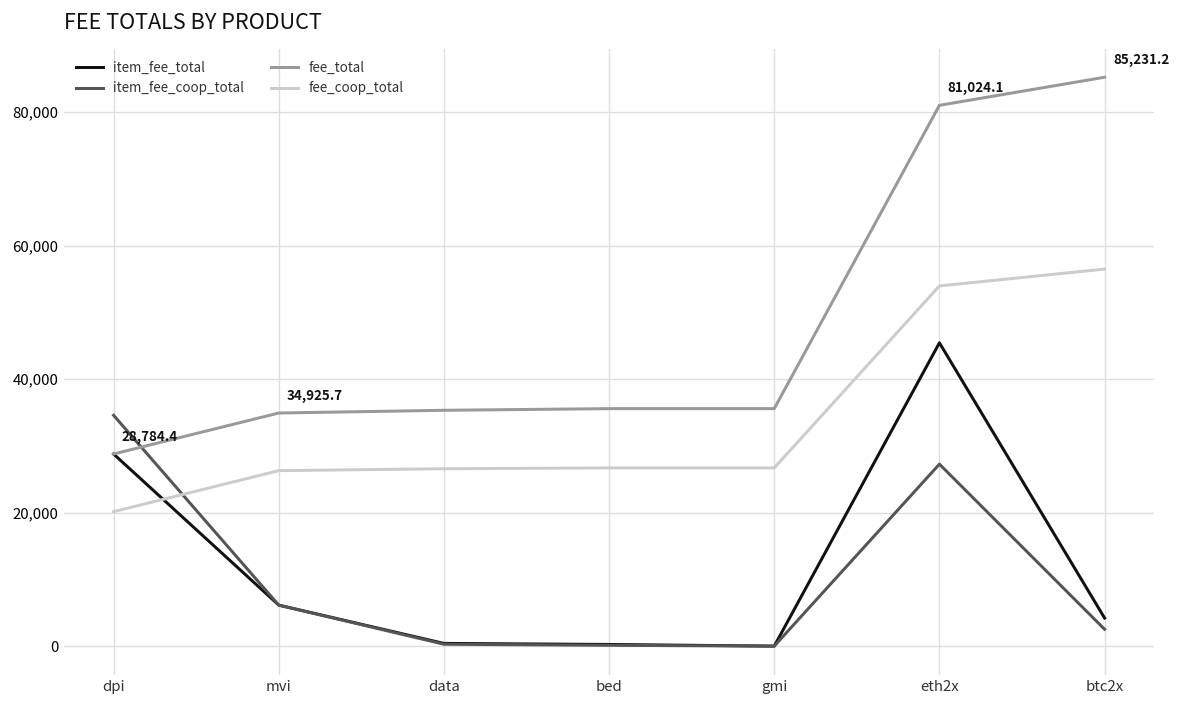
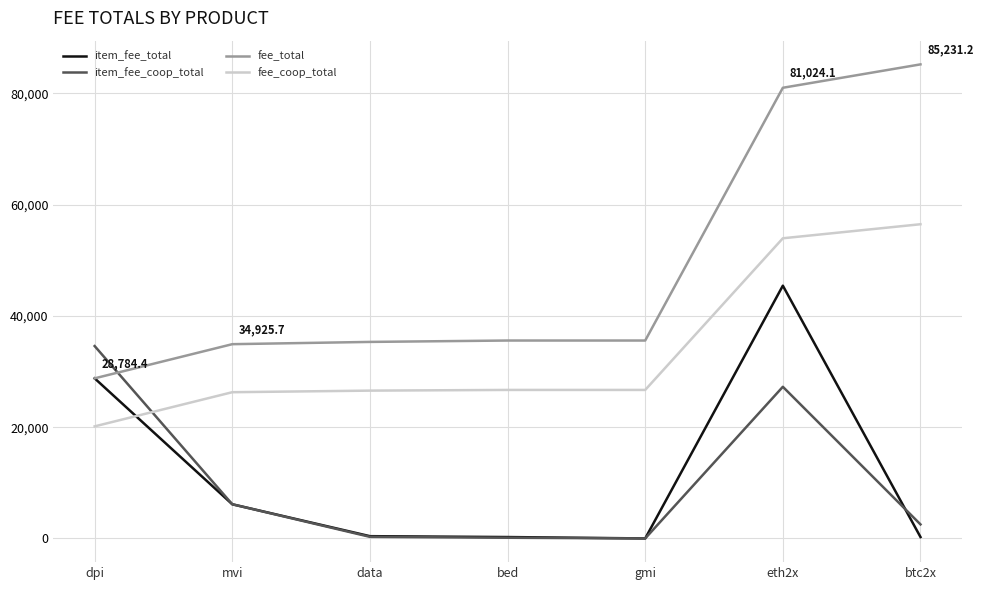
  {
    "item_fee_total": {
      "eth2x": "45,000",
-     "btc2x": "4,000"
+     "btc2x": "0"
    },
    "item_fee_coop_total": {
      "dpi": "35,000",
      "eth2x": "27,000",
      "btc2x": "3,000"
    },
    "fee_total": {
      "mvi": "34,925.7",
      "eth2x": "81,024.1",
      "btc2x": "85,231.2"
    },
    "fee_coop_total": {
      "dpi": "20,000",
      "mvi": "26,000",
      "data": "27,000",
      "bed": "27,000",
      "gmi": "27,000",
      "eth2x": "54,000",
      "btc2x": "56,000"
    }
  }
